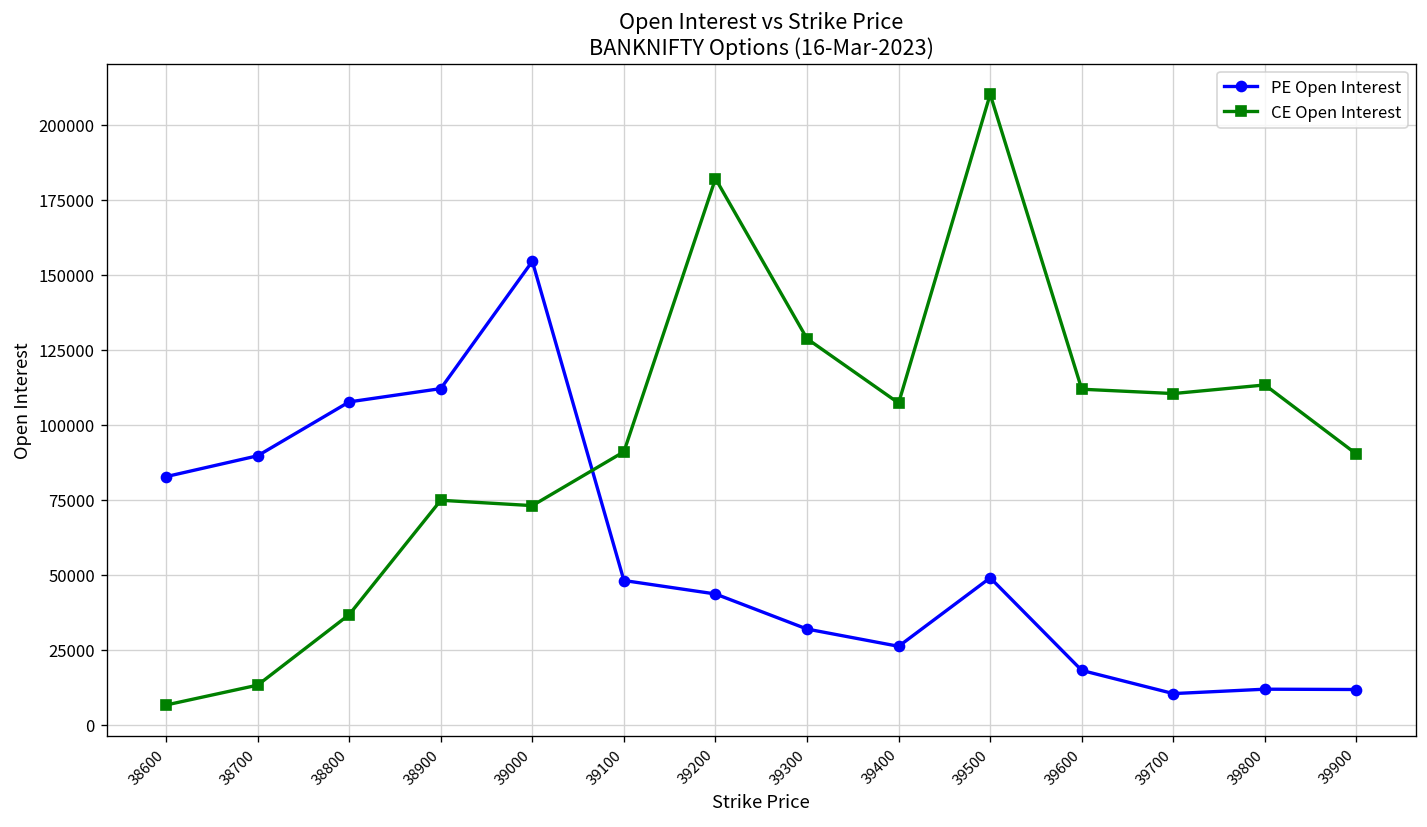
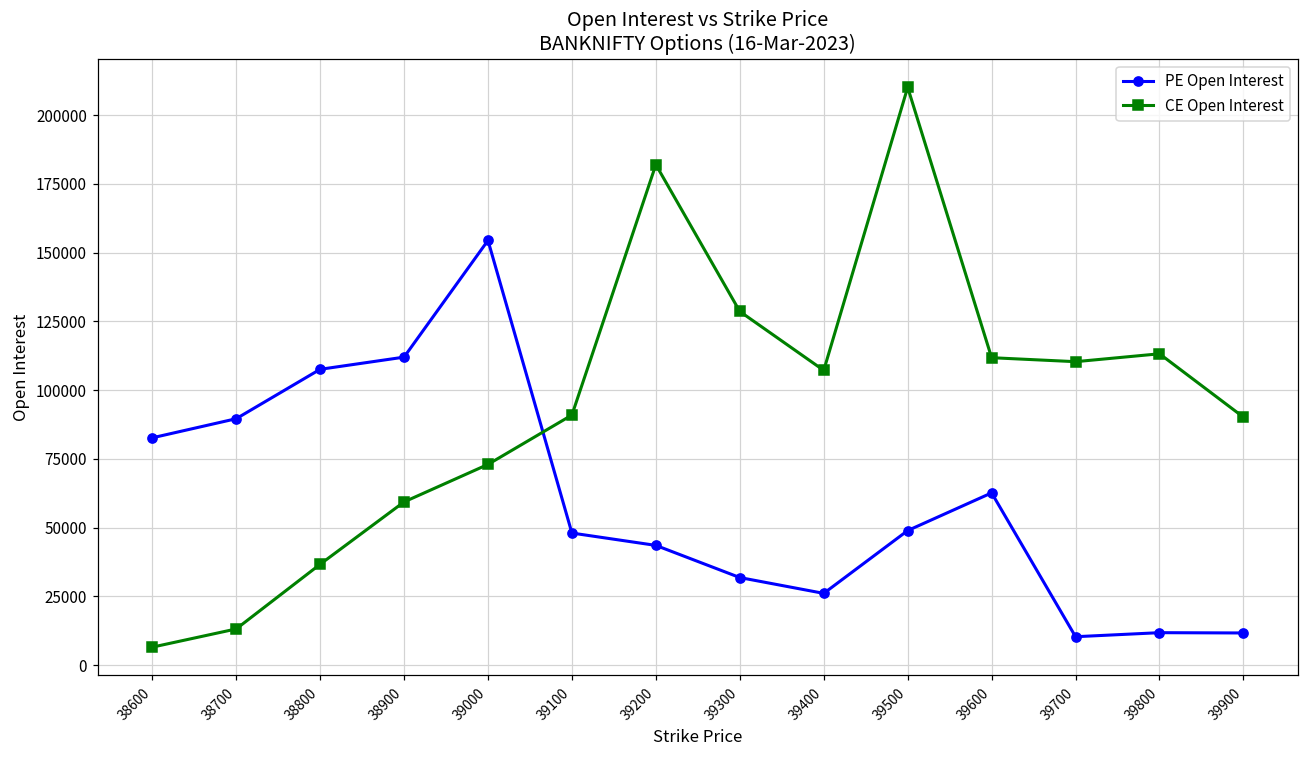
  {
    "PE Open Interest": {
      "38600": 83000,
      "38700": 90000,
      "38800": 108000,
      "38900": 112000,
      "39000": 154000,
      "39100": 48000,
      "39200": 44000,
      "39300": 32000,
      "39400": 26000,
      "39500": 49000,
-     "39600": 18000,
+     "39600": 63000,
      "39700": 10000,
      "39800": 12000,
      "39900": 12000
    },
    "CE Open Interest": {
      "38600": 7000,
      "38700": 13000,
      "38800": 37000,
-     "38900": 75000,
+     "38900": 59000,
      "39000": 73000,
      "39100": 91000,
      "39200": 182000,
      "39300": 129000,
      "39400": 107000,
      "39500": 210000,
      "39600": 112000,
      "39700": 110000,
      "39800": 113000,
      "39900": 90000
    }
  }
